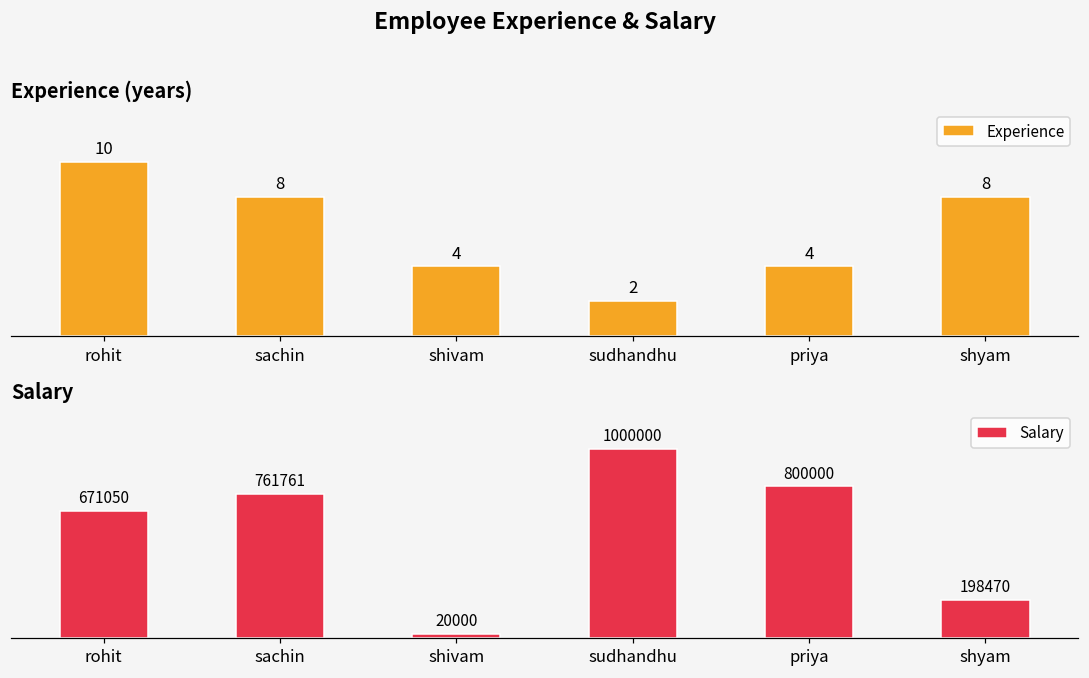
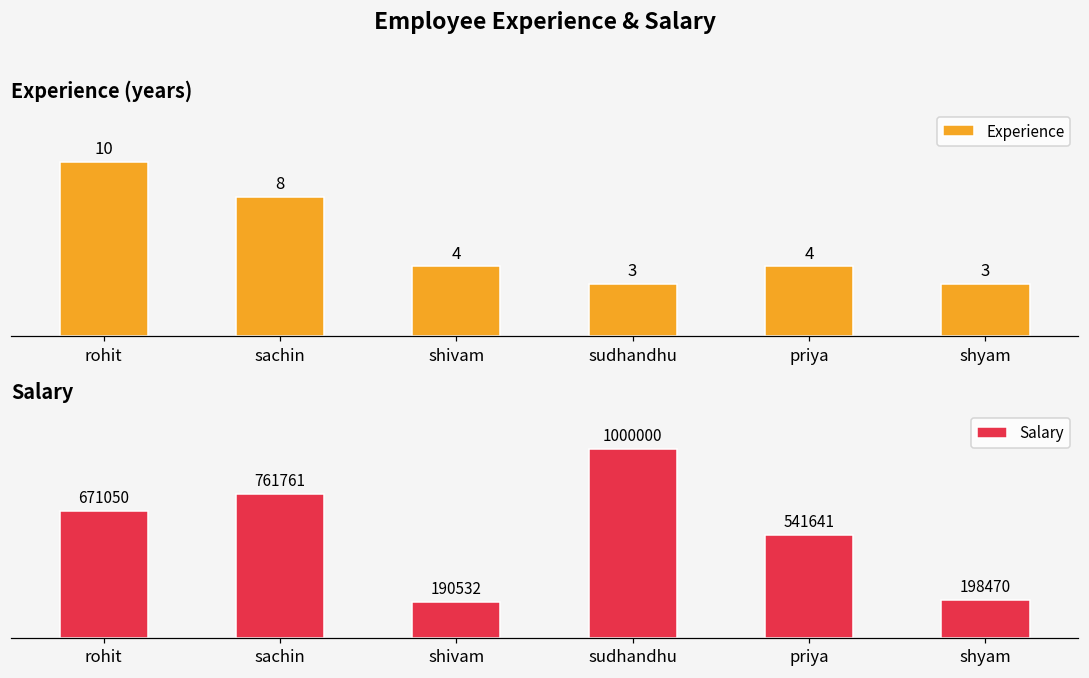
  {
    "Experience (years)": {
      "rohit": 10,
      "sachin": 8,
      "shivam": 4,
-     "sudhandhu": 2,
+     "sudhandhu": 3,
      "priya": 4,
-     "shyam": 8
+     "shyam": 3
    },
    "Salary": {
      "rohit": 671050,
      "sachin": 761761,
-     "shivam": 20000,
+     "shivam": 190532,
      "sudhandhu": 1000000,
-     "priya": 800000,
+     "priya": 541641,
      "shyam": 198470
    }
  }
